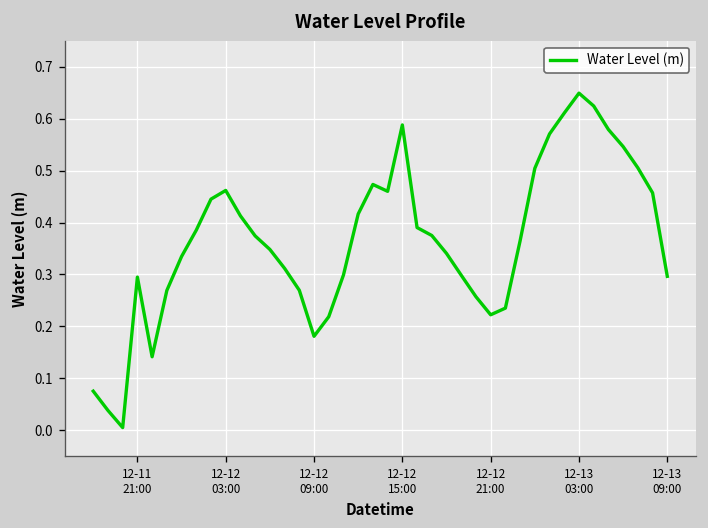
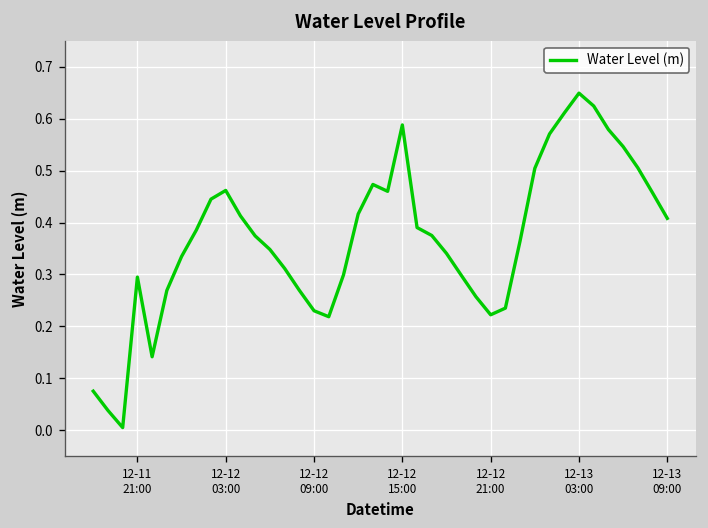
  {
    "12-11 21:00": 0.29,
    "12-12 03:00": 0.46,
-   "12-12 09:00": 0.18,
+   "12-12 09:00": 0.23,
    "12-12 15:00": 0.59,
    "12-12 21:00": 0.22,
    "12-13 03:00": 0.65,
-   "12-13 09:00": 0.30
+   "12-13 09:00": 0.41
  }
